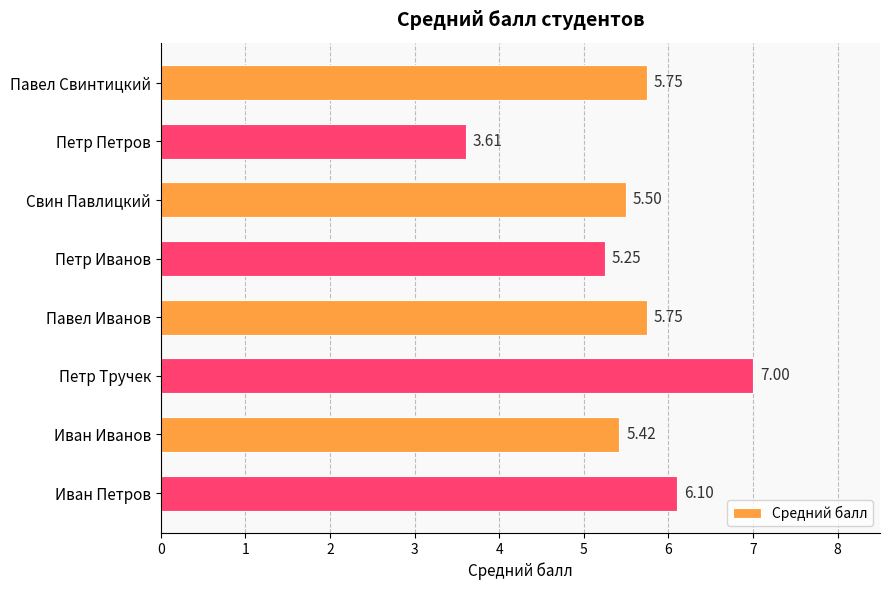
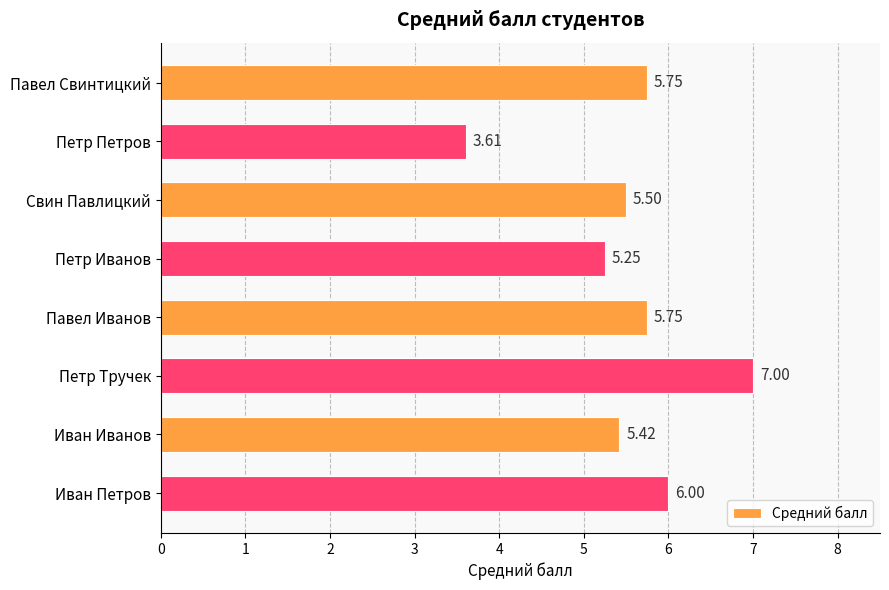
  {
    "Павел Свинтицкий": 5.75,
    "Петр Петров": 3.61,
    "Свин Павлицкий": 5.50,
    "Петр Иванов": 5.25,
    "Павел Иванов": 5.75,
    "Петр Тручек": 7.00,
    "Иван Иванов": 5.42,
-   "Иван Петров": 6.10
+   "Иван Петров": 6.00
  }
